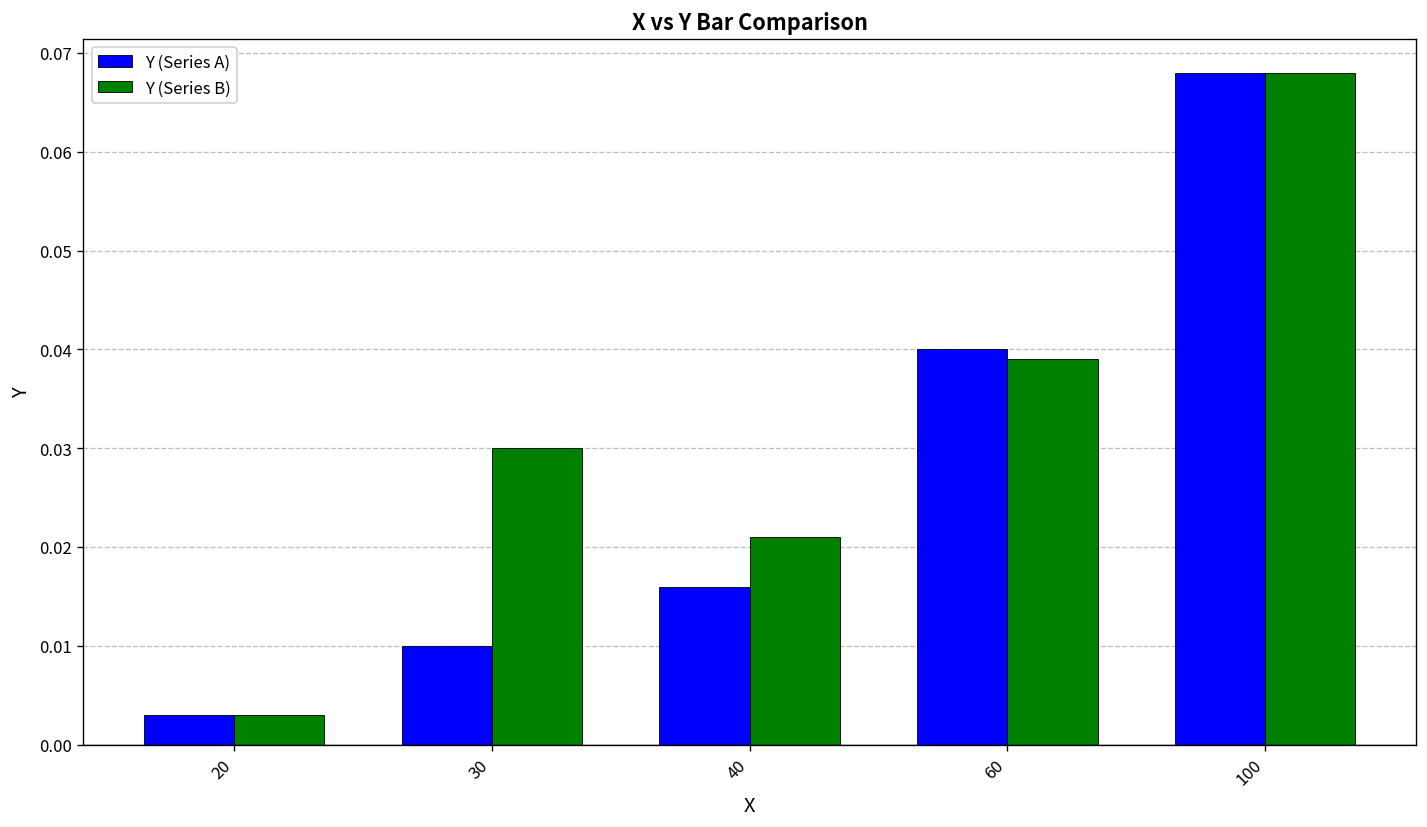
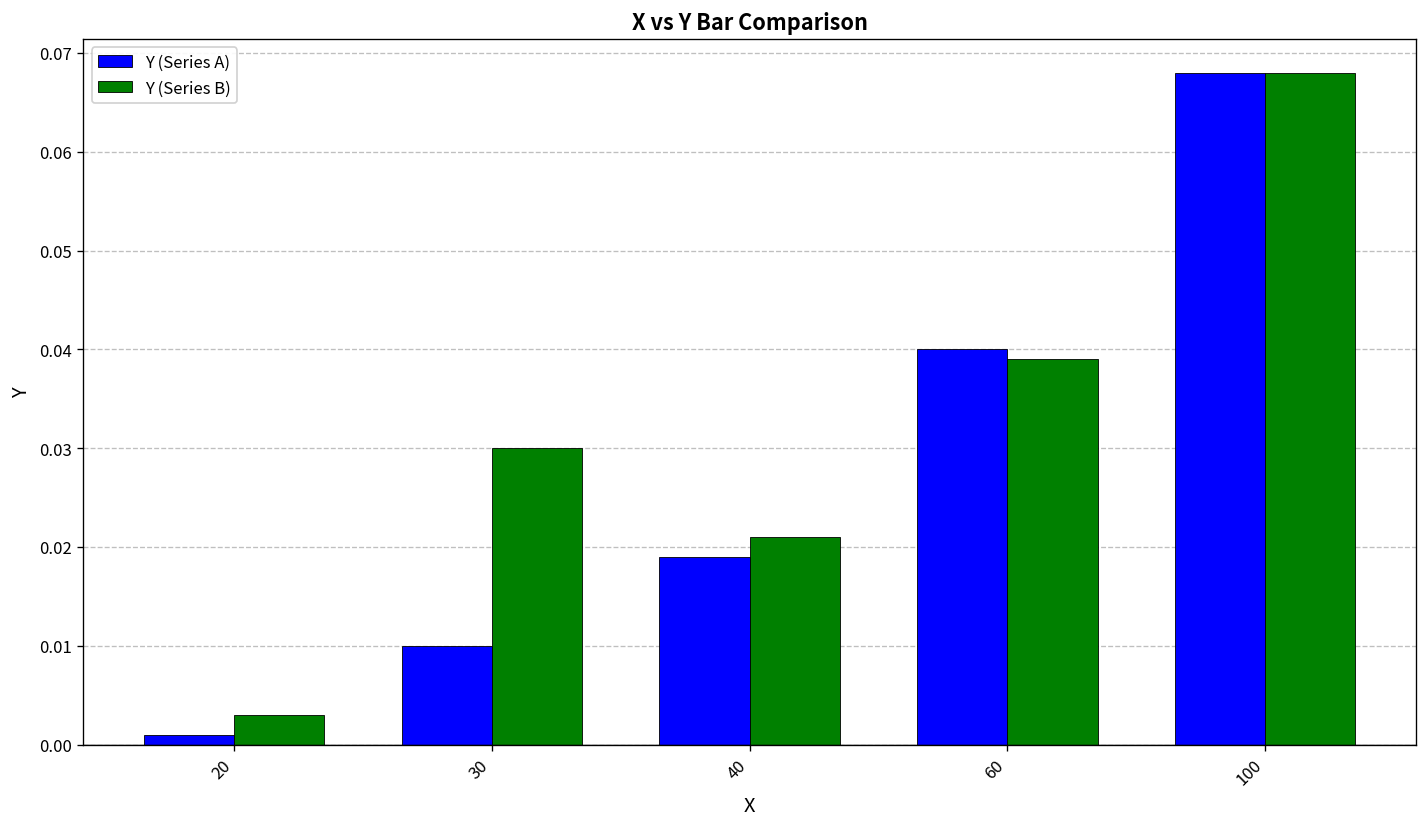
  {
    "Y (Series A)": {
-     "20": 0.003,
+     "20": 0.001,
      "30": 0.010,
-     "40": 0.016,
+     "40": 0.019,
      "60": 0.040,
      "100": 0.068
    },
    "Y (Series B)": {
      "20": 0.003,
      "30": 0.030,
      "40": 0.021,
      "60": 0.039,
      "100": 0.068
    }
  }
